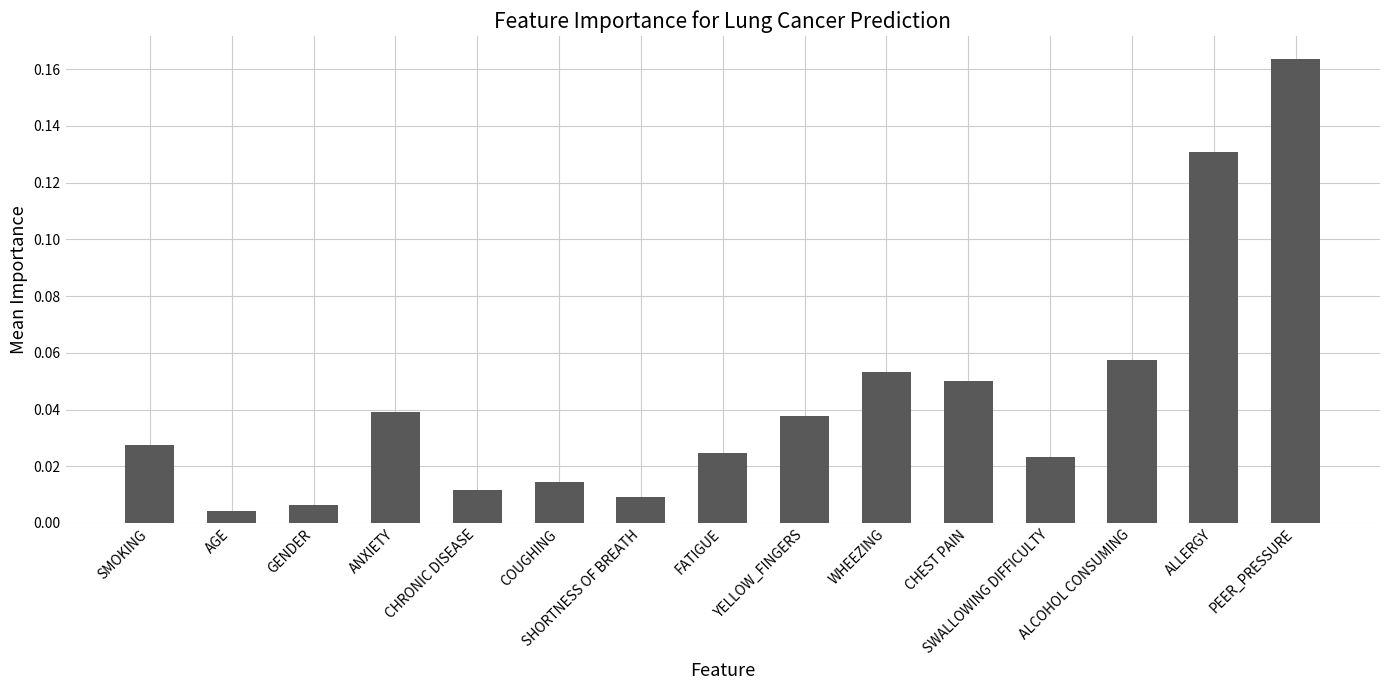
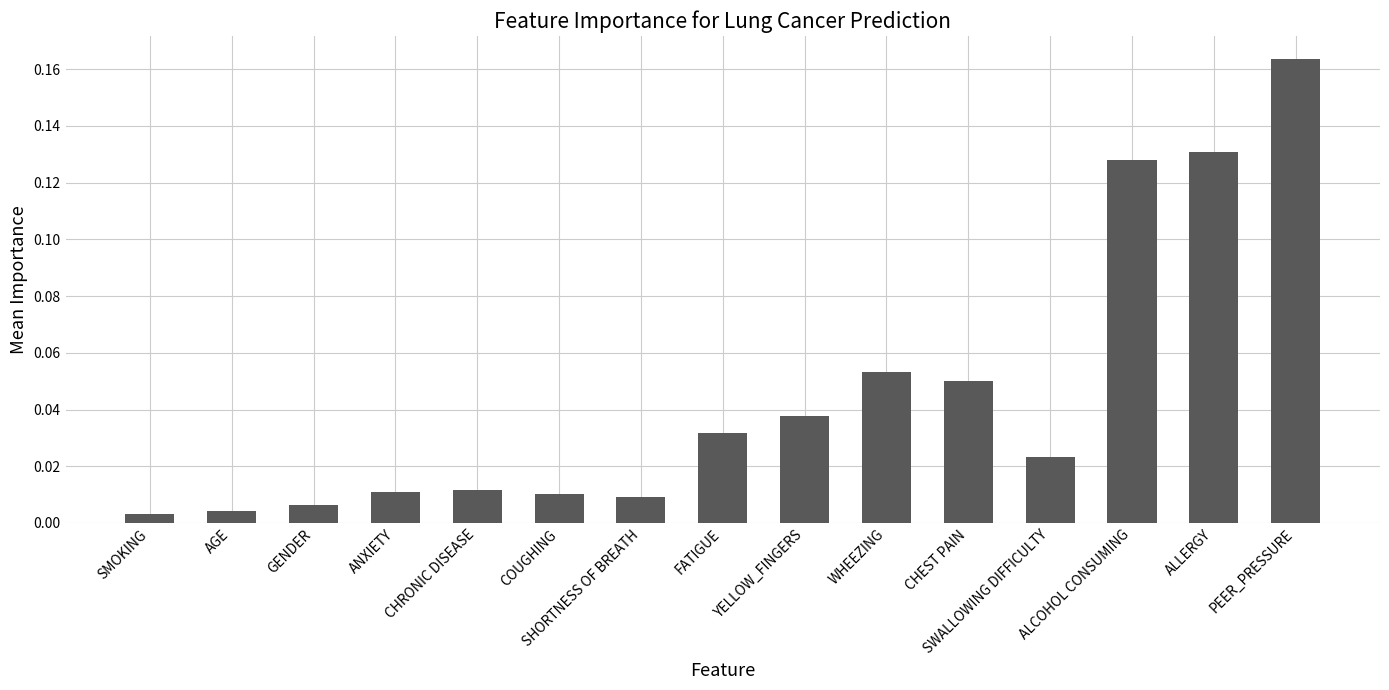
  {
-   "SMOKING": 0.028,
+   "SMOKING": 0.003,
    "AGE": 0.004,
    "GENDER": 0.006,
-   "ANXIETY": 0.039,
+   "ANXIETY": 0.011,
    "CHRONIC DISEASE": 0.012,
-   "COUGHING": 0.014,
+   "COUGHING": 0.010,
    "SHORTNESS OF BREATH": 0.009,
-   "FATIGUE": 0.025,
+   "FATIGUE": 0.032,
    "YELLOW_FINGERS": 0.038,
    "WHEEZING": 0.053,
    "CHEST PAIN": 0.050,
    "SWALLOWING DIFFICULTY": 0.023,
-   "ALCOHOL CONSUMING": 0.057,
+   "ALCOHOL CONSUMING": 0.128,
    "ALLERGY": 0.131,
    "PEER_PRESSURE": 0.164
  }
